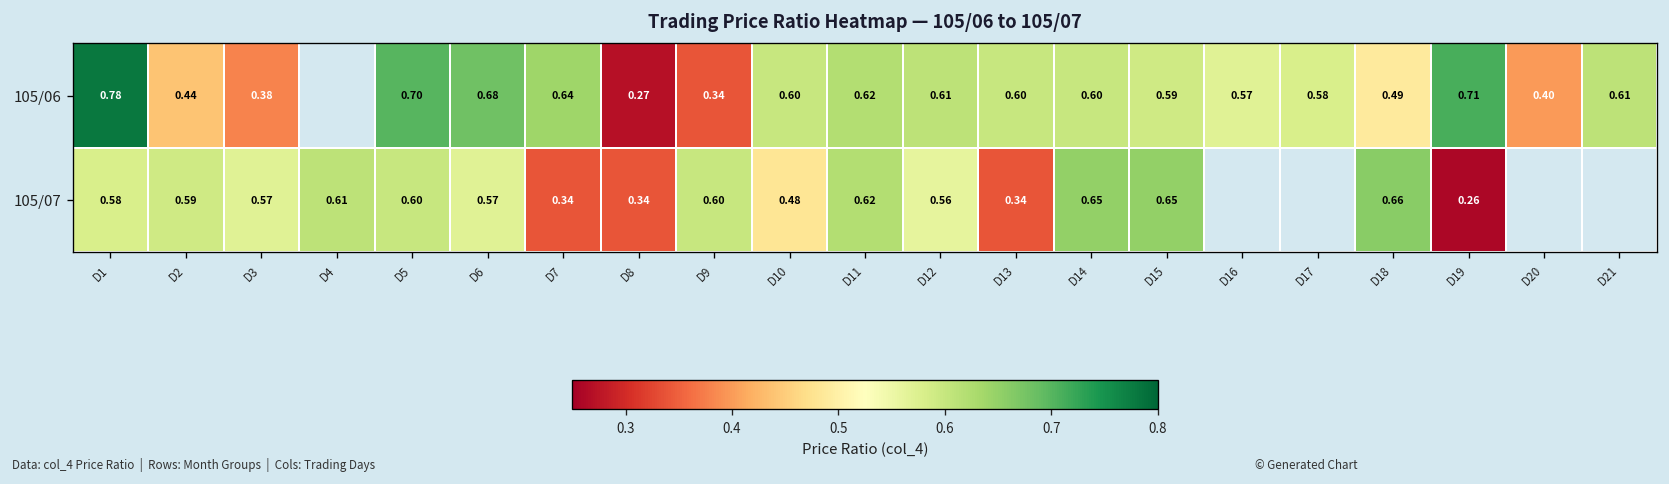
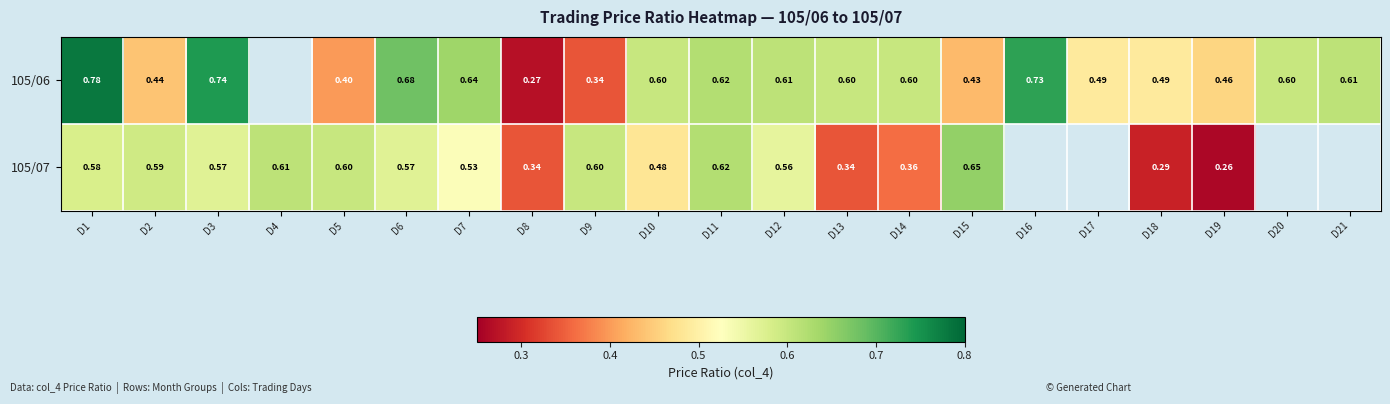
  {
    "105/06": {
      "D1": 0.78,
      "D2": 0.44,
-     "D3": 0.38,
-     "D5": 0.70,
+     "D3": 0.74,
+     "D5": 0.40,
      "D6": 0.68,
      "D7": 0.64,
      "D8": 0.27,
      "D9": 0.34,
      "D10": 0.60,
      "D11": 0.62,
      "D12": 0.61,
      "D13": 0.60,
      "D14": 0.60,
-     "D15": 0.59,
-     "D16": 0.57,
-     "D17": 0.58,
+     "D15": 0.43,
+     "D16": 0.73,
+     "D17": 0.49,
      "D18": 0.49,
-     "D19": 0.71,
-     "D20": 0.40,
+     "D19": 0.46,
+     "D20": 0.60,
      "D21": 0.61
    },
    "105/07": {
      "D1": 0.58,
      "D2": 0.59,
      "D3": 0.57,
      "D4": 0.61,
      "D5": 0.60,
      "D6": 0.57,
-     "D7": 0.34,
+     "D7": 0.53,
      "D8": 0.34,
      "D9": 0.60,
      "D10": 0.48,
      "D11": 0.62,
      "D12": 0.56,
      "D13": 0.34,
-     "D14": 0.65,
+     "D14": 0.36,
      "D15": 0.65,
-     "D18": 0.66,
+     "D18": 0.29,
      "D19": 0.26
    }
  }
